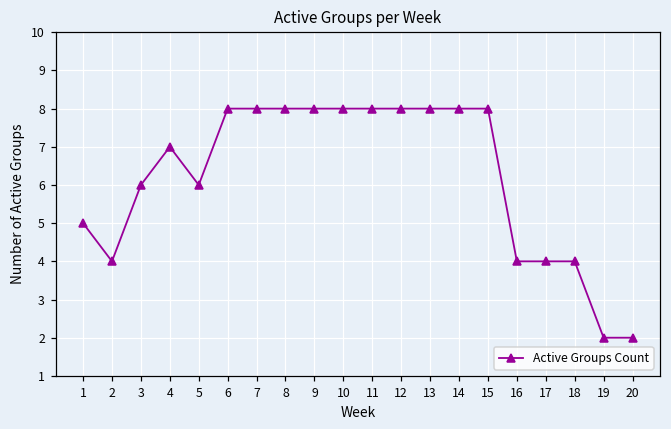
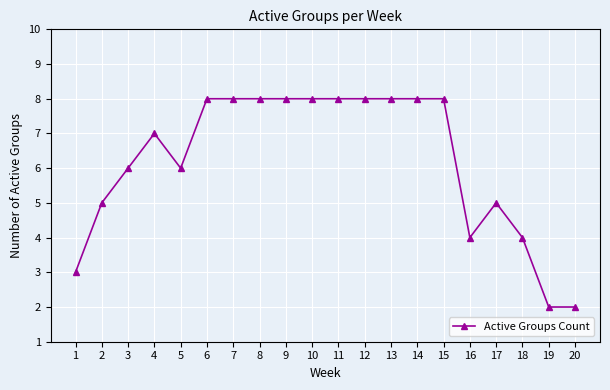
  {
-   "1": 5,
-   "2": 4,
+   "1": 3,
+   "2": 5,
    "3": 6,
    "4": 7,
    "5": 6,
    "6": 8,
    "7": 8,
    "8": 8,
    "9": 8,
    "10": 8,
    "11": 8,
    "12": 8,
    "13": 8,
    "14": 8,
    "15": 8,
    "16": 4,
-   "17": 4,
+   "17": 5,
    "18": 4,
    "19": 2,
    "20": 2
  }
